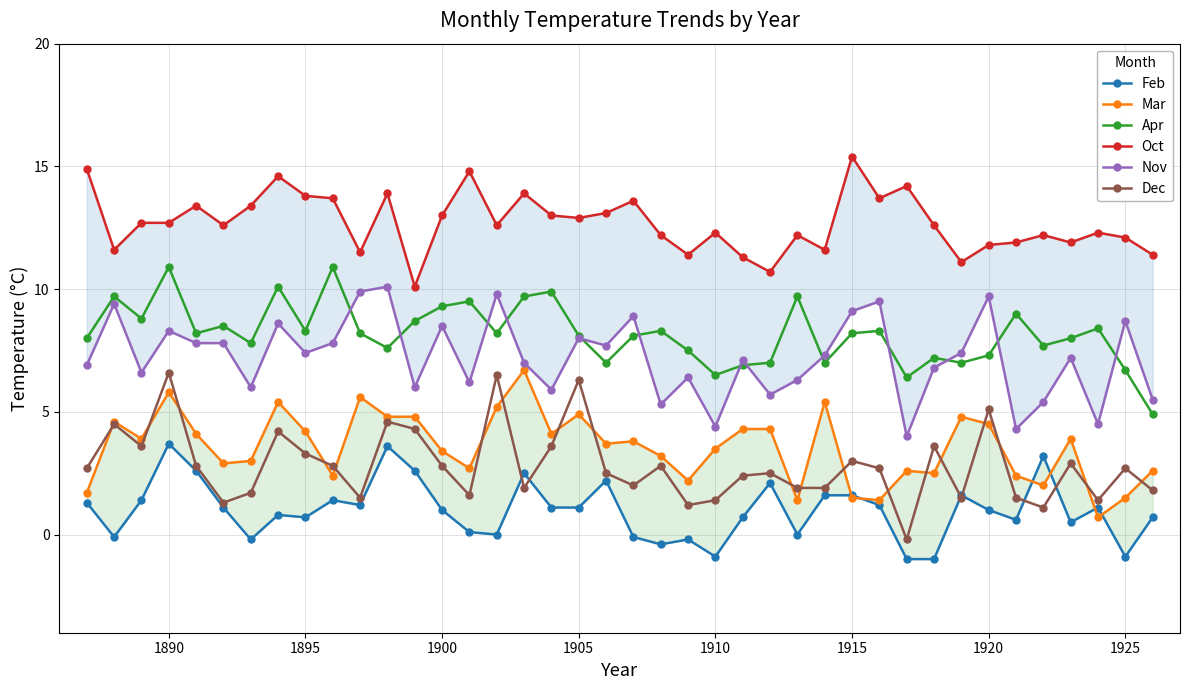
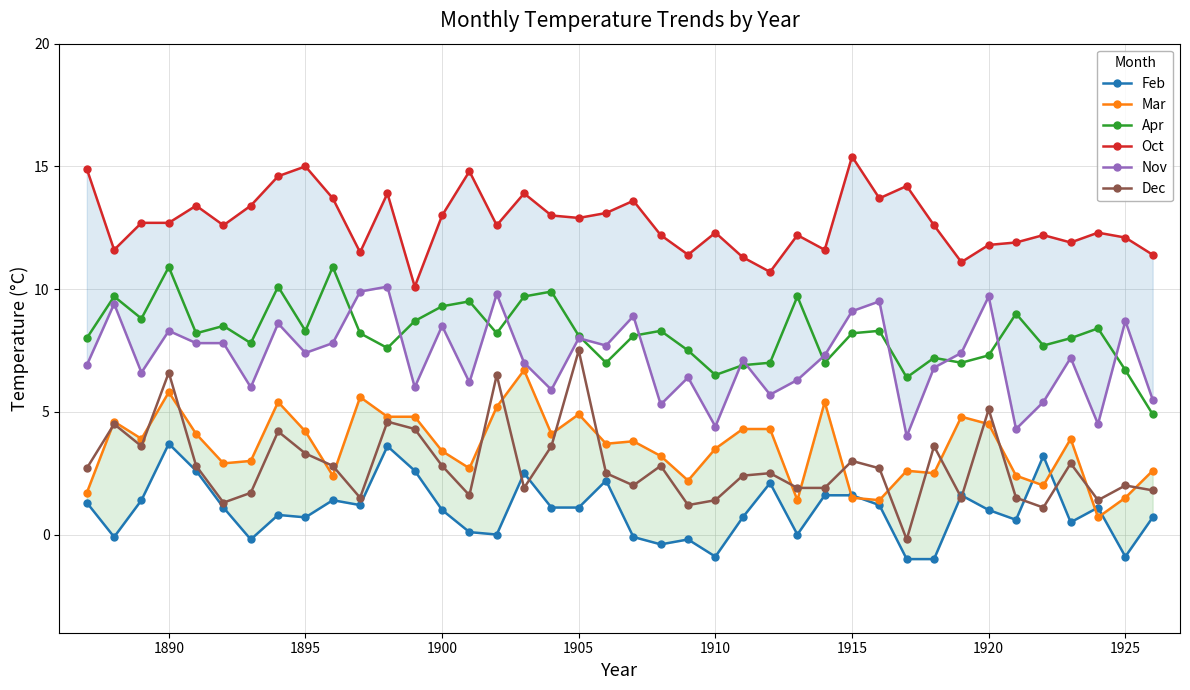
  {
    "Feb": {
      "1890": 3.7,
      "1895": 0.7,
      "1900": 1.0,
      "1905": 1.1,
      "1910": -0.9,
      "1920": 1.0,
      "1925": -0.9
    },
    "Oct": {
      "1890": 12.7,
-     "1895": 13.8,
+     "1895": 15.0,
      "1900": 13.0,
      "1905": 12.9,
      "1910": 12.3,
      "1915": 15.4,
      "1920": 11.8,
      "1925": 12.1
    },
    "Nov": {
      "1890": 8.3,
      "1895": 7.4,
      "1900": 8.5,
      "1910": 4.4,
      "1915": 9.1,
      "1920": 9.7,
      "1925": 8.7
    },
    "Dec": {
      "1890": 6.6,
      "1895": 3.3,
      "1900": 2.8,
-     "1905": 6.3,
+     "1905": 7.5,
      "1910": 1.4,
      "1915": 3.0,
      "1920": 5.1,
-     "1925": 2.7
+     "1925": 2.0
    }
  }
